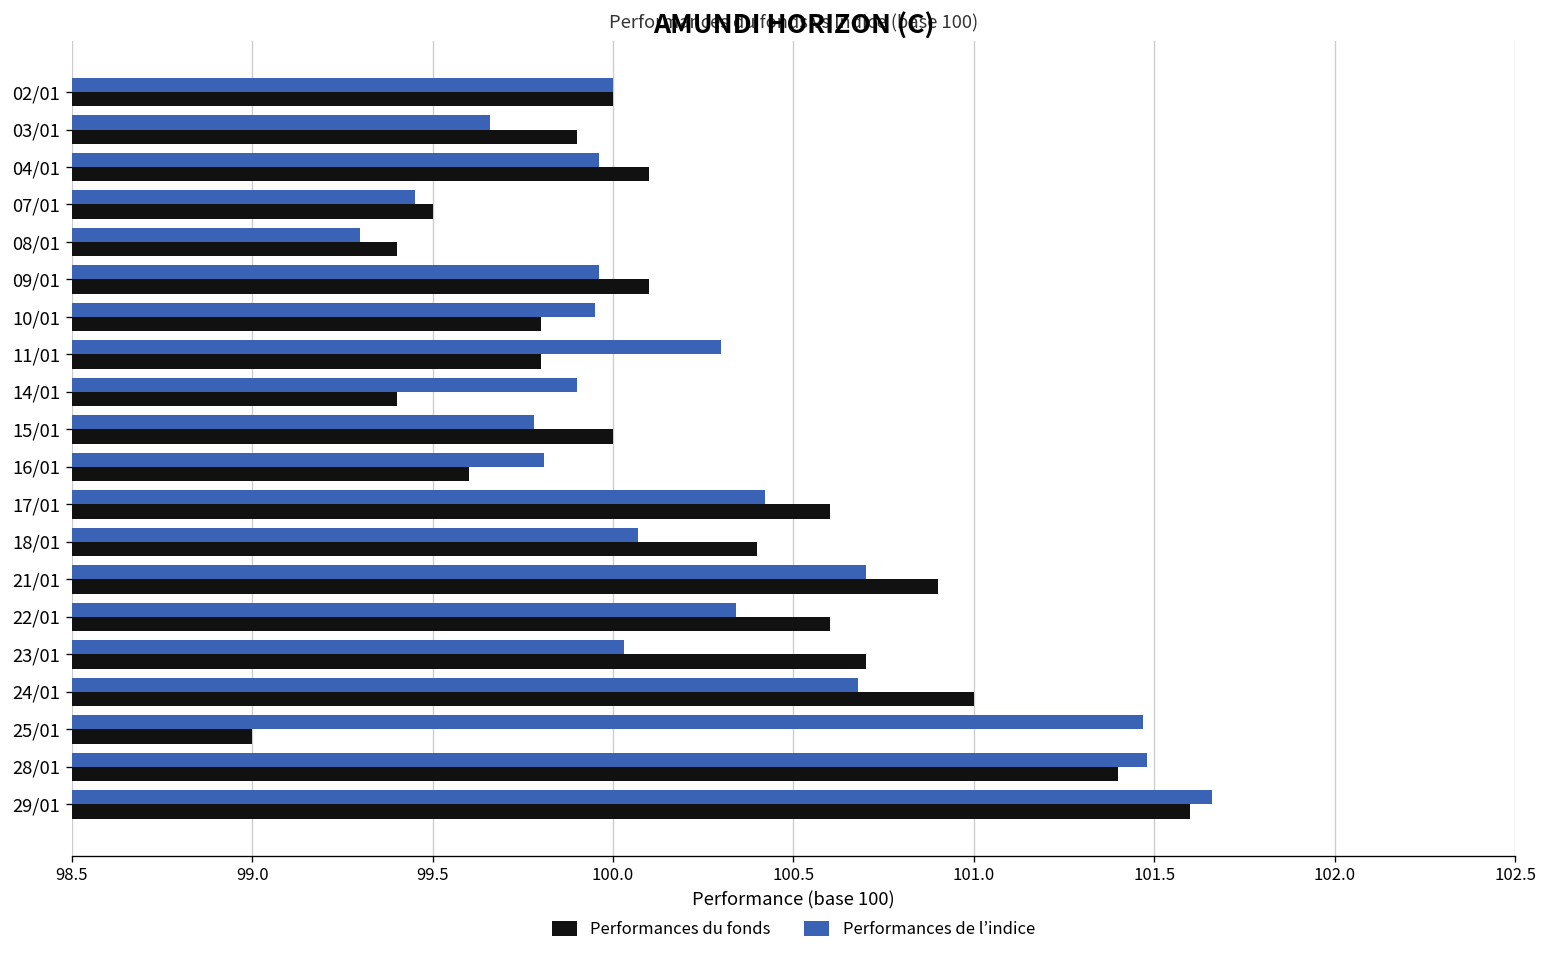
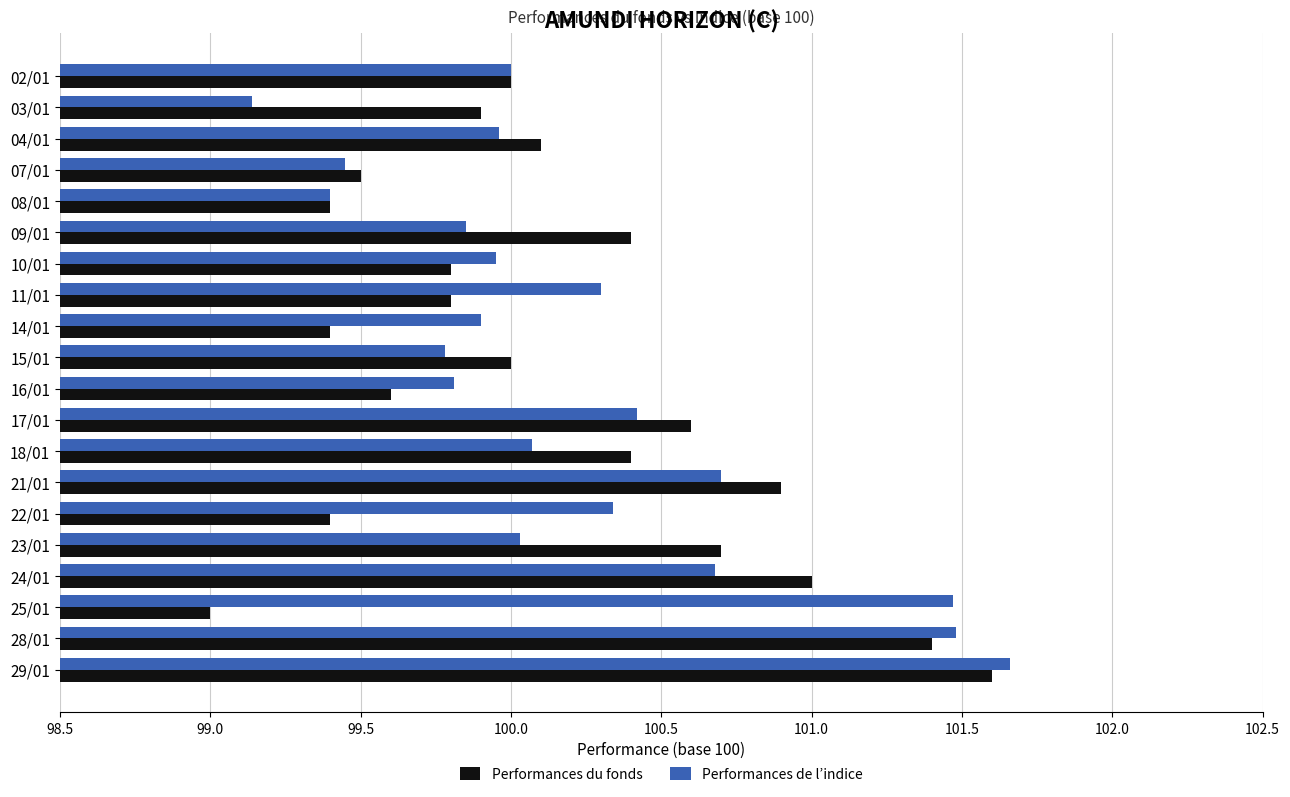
  {
    "Performances du fonds": {
      "02/01": 100.0,
      "03/01": 99.9,
      "04/01": 100.1,
      "07/01": 99.5,
      "08/01": 99.4,
-     "09/01": 100.1,
+     "09/01": 100.4,
      "10/01": 99.8,
      "11/01": 99.8,
      "14/01": 99.4,
      "15/01": 100.0,
      "16/01": 99.6,
      "17/01": 100.6,
      "18/01": 100.4,
      "21/01": 100.9,
-     "22/01": 100.6,
+     "22/01": 99.4,
      "23/01": 100.7,
      "24/01": 101.0,
      "25/01": 99.0,
      "28/01": 101.4,
      "29/01": 101.6
    },
    "Performances de l’indice": {
      "02/01": 100.00,
-     "03/01": 99.66,
+     "03/01": 99.14,
      "04/01": 99.96,
      "07/01": 99.45,
-     "08/01": 99.3,
-     "09/01": 99.96,
+     "08/01": 99.4,
+     "09/01": 99.85,
      "10/01": 99.95,
      "11/01": 100.30,
      "14/01": 99.90,
      "15/01": 99.78,
      "16/01": 99.81,
      "17/01": 100.42,
      "18/01": 100.07,
      "21/01": 100.70,
      "22/01": 100.34,
      "23/01": 100.03,
      "24/01": 100.68,
      "25/01": 101.47,
      "28/01": 101.48,
      "29/01": 101.66
    }
  }
